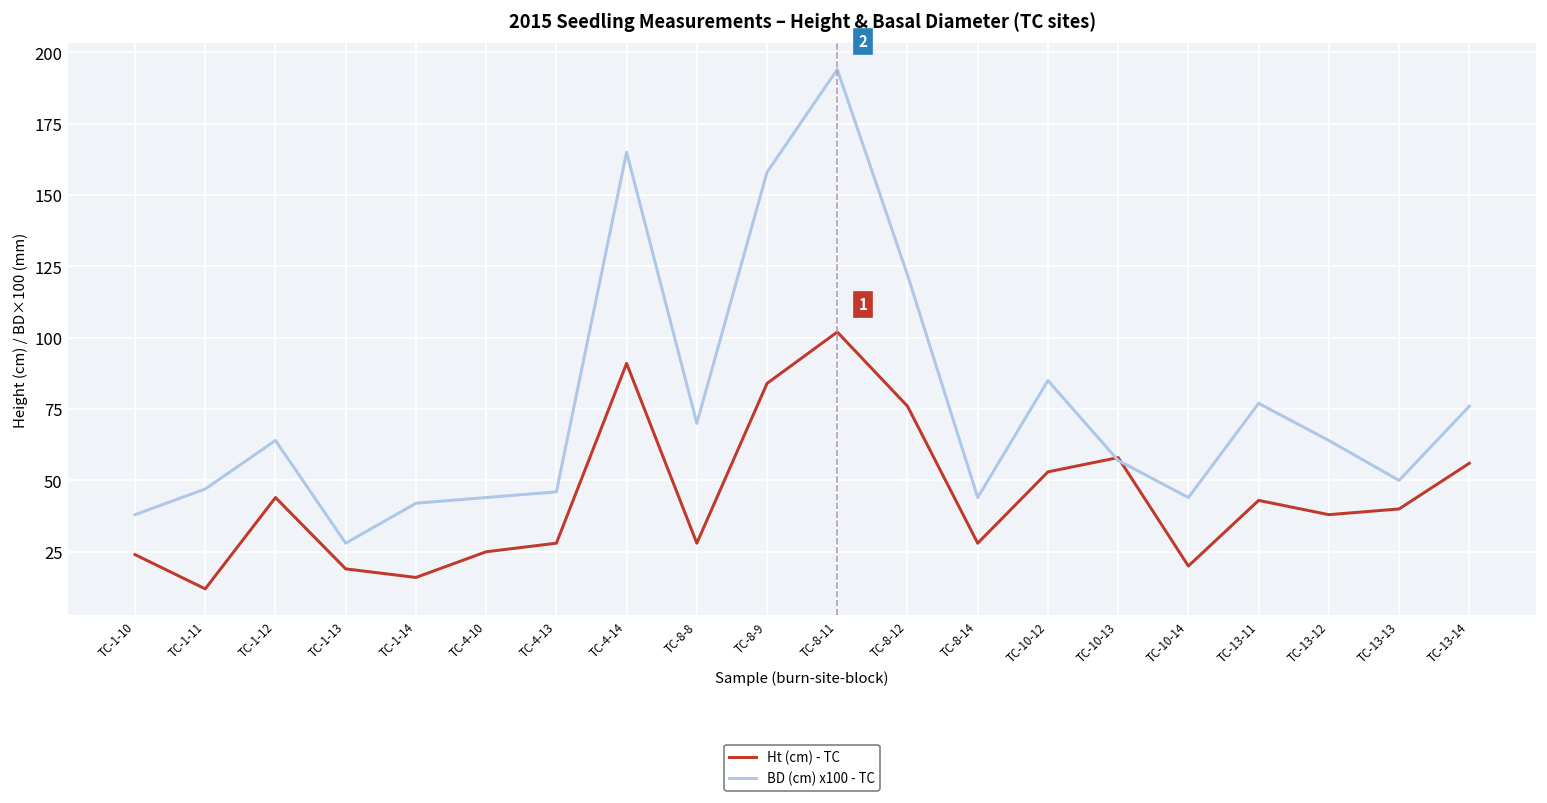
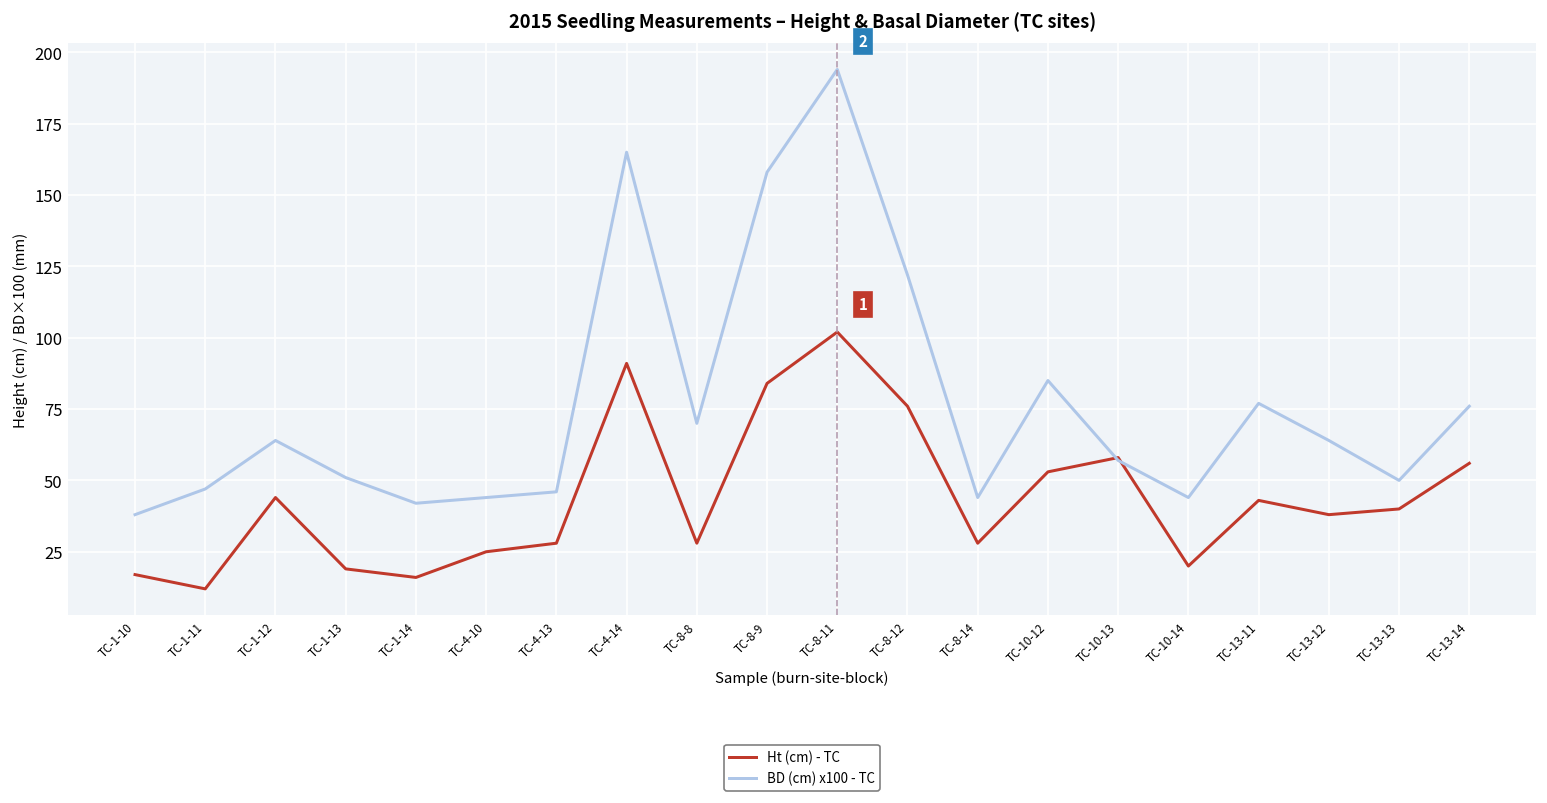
  {
    "Ht (cm) - TC": {
-     "TC-1-10": 24,
+     "TC-1-10": 17,
      "TC-1-11": 12,
      "TC-1-12": 44,
      "TC-1-13": 19,
      "TC-1-14": 16,
      "TC-4-10": 25,
      "TC-4-13": 28,
      "TC-4-14": 91,
      "TC-8-8": 28,
      "TC-8-9": 84,
      "TC-8-12": 76,
      "TC-8-14": 28,
      "TC-10-12": 53,
      "TC-10-14": 20,
      "TC-13-11": 43,
      "TC-13-12": 38,
      "TC-13-13": 40,
      "TC-13-14": 56
    },
    "BD (cm) x100 - TC": {
      "TC-1-10": 38,
      "TC-1-11": 47,
      "TC-1-12": 64,
-     "TC-1-13": 28,
+     "TC-1-13": 51,
      "TC-1-14": 42,
      "TC-4-10": 44,
      "TC-4-13": 46,
      "TC-4-14": 165,
      "TC-8-8": 70,
      "TC-8-9": 158,
      "TC-8-12": 122,
      "TC-8-14": 44,
      "TC-10-12": 85,
      "TC-10-14": 44,
      "TC-13-11": 77,
      "TC-13-12": 64,
      "TC-13-13": 50,
      "TC-13-14": 76
    }
  }
